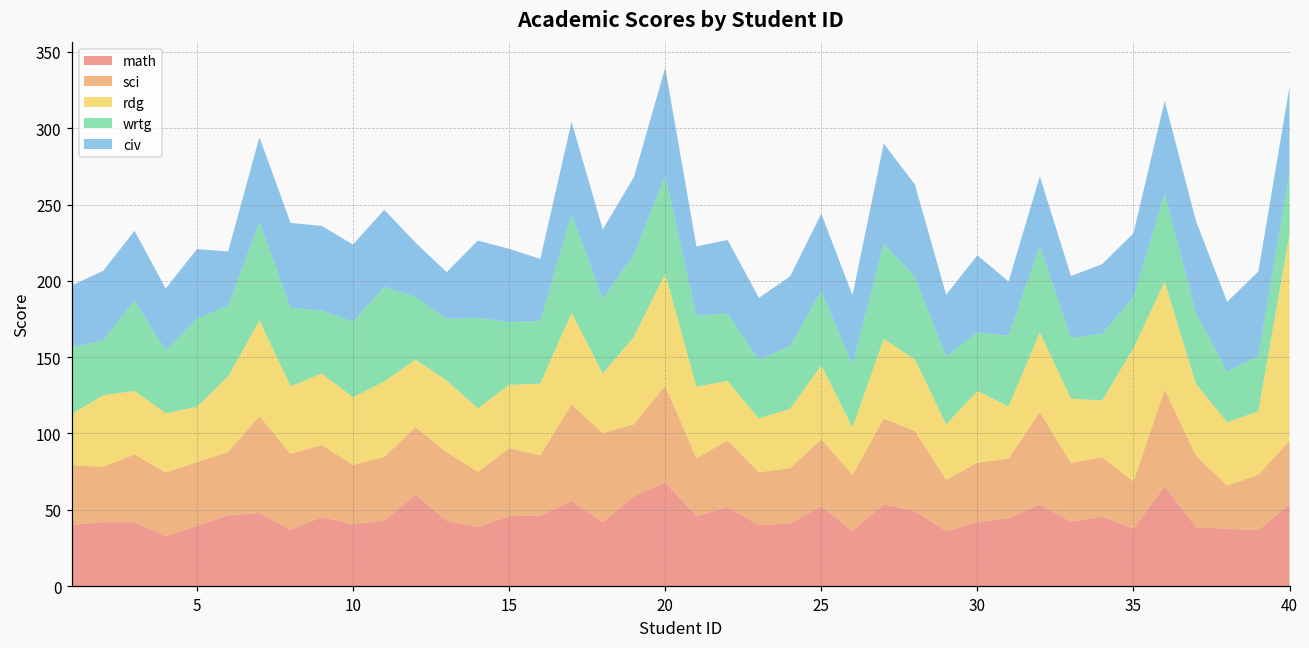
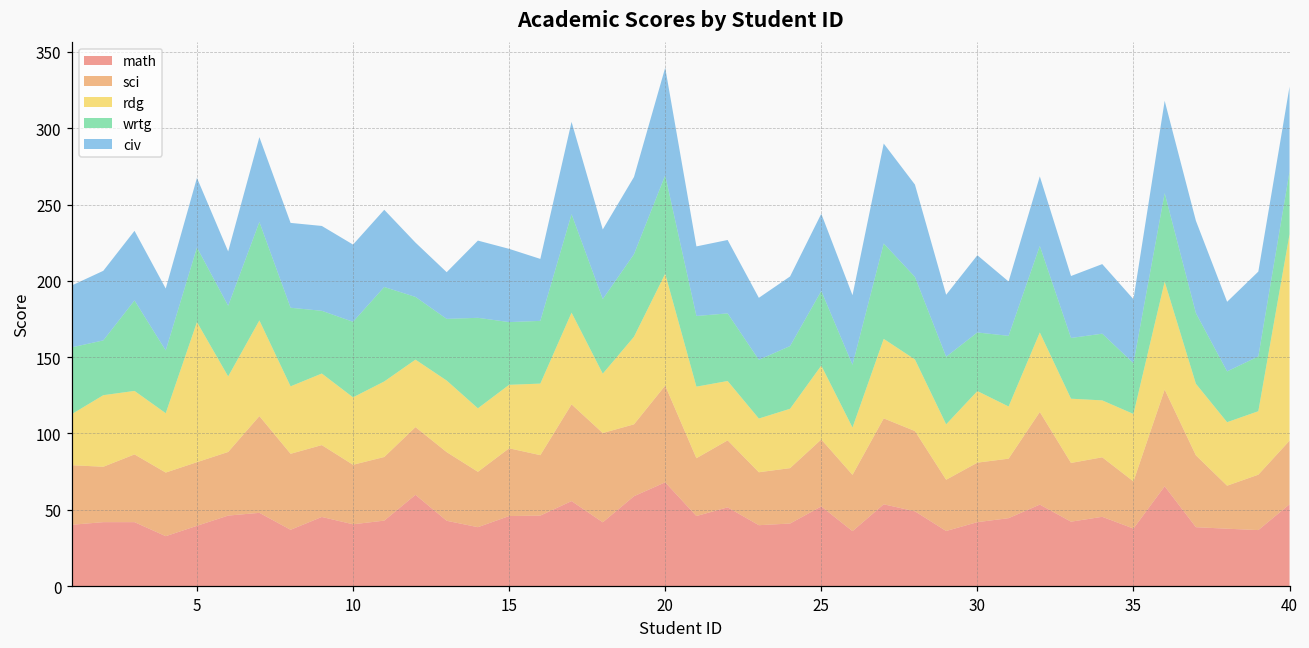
  {
    "rdg": {
-     "5": 36,
+     "5": 92,
      "10": 44,
      "15": 42,
      "20": 73,
      "25": 48,
      "30": 47,
-     "35": 87,
+     "35": 44,
      "40": 135
    },
    "wrtg": {
-     "5": 58,
+     "5": 49,
      "10": 49,
      "15": 41,
      "20": 65,
      "25": 49,
      "30": 38,
      "35": 33,
      "40": 41
    },
    "civ": {
      "5": 46,
      "10": 51,
      "15": 48,
      "20": 71,
      "25": 51,
      "30": 51,
      "35": 42,
      "40": 56
    }
  }
